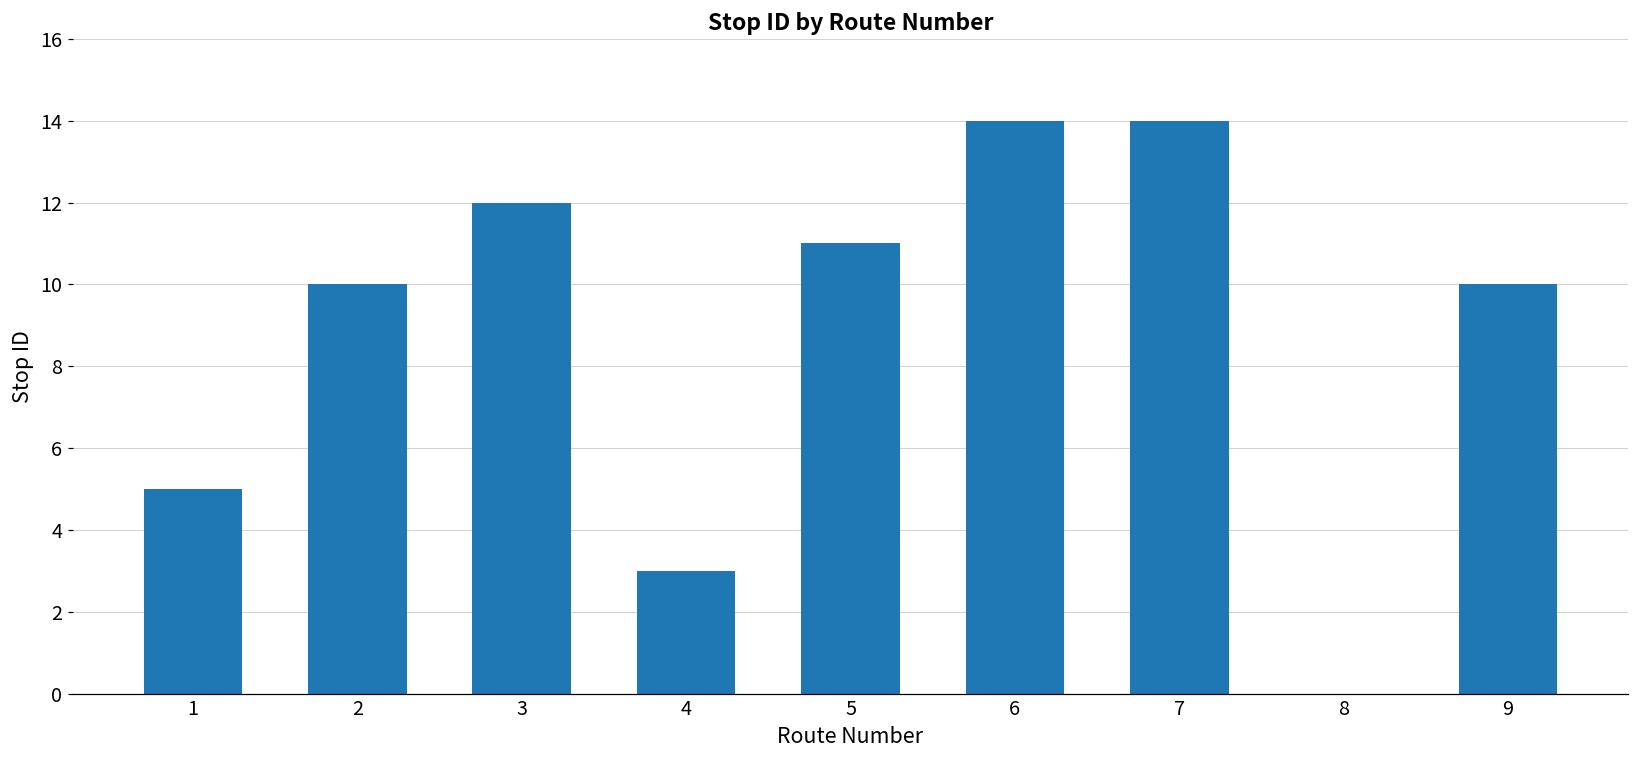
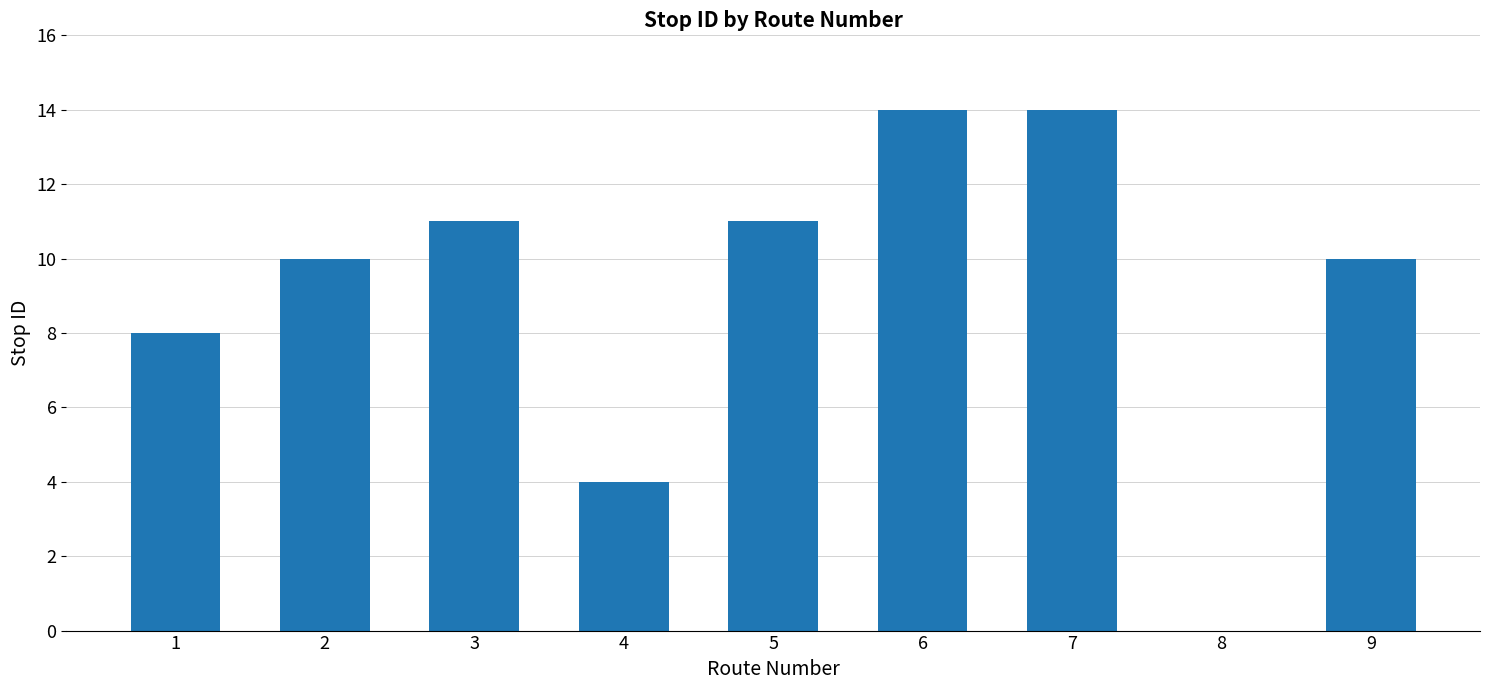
  {
-   "1": 5,
+   "1": 8,
    "2": 10,
-   "3": 12,
-   "4": 3,
+   "3": 11,
+   "4": 4,
    "5": 11,
    "6": 14,
    "7": 14,
    "8": 0,
    "9": 10
  }
